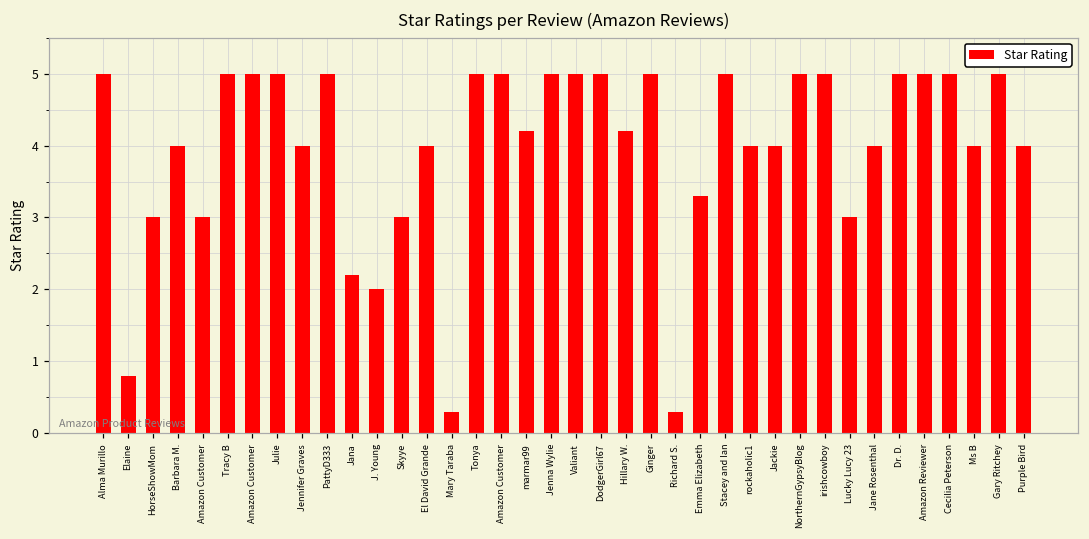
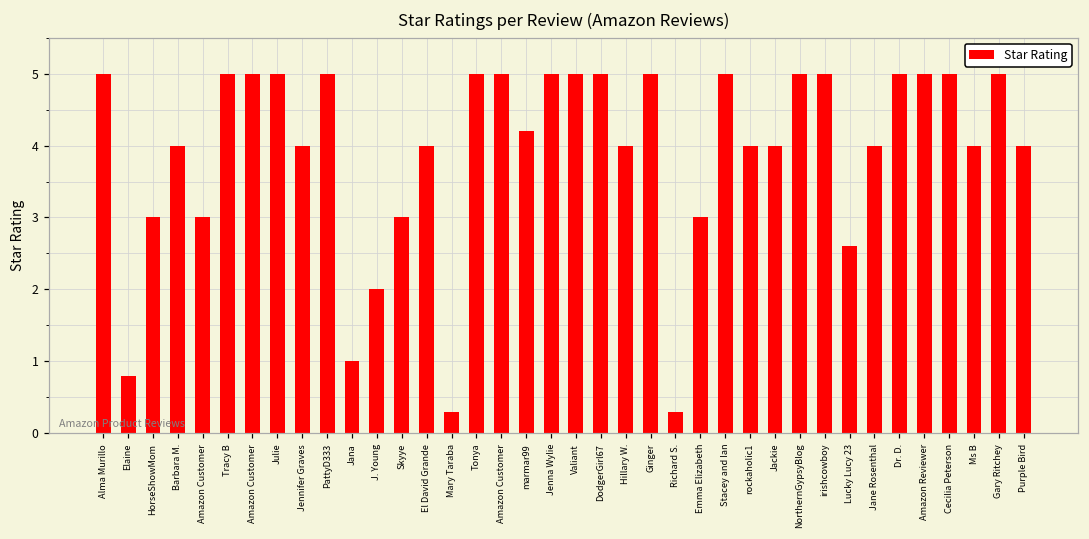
  {
    "Alma Murillo": 5.0,
    "Elaine": 0.8,
    "HorseShowMom": 3.0,
    "Barbara M.": 4.0,
    "Tracy B": 5.0,
    "Julie": 5.0,
    "Jennifer Graves": 4.0,
    "PattyD333": 5.0,
-   "Jana": 2.2,
+   "Jana": 1.0,
    "J. Young": 2.0,
    "Skyye": 3.0,
    "El David Grande": 4.0,
    "Mary Taraba": 0.3,
    "Tonya": 5.0,
    "marmar99": 4.2,
    "Jenna Wylie": 5.0,
    "Valiant": 5.0,
    "DodgerGirl67": 5.0,
-   "Hillary W.": 4.2,
+   "Hillary W.": 4.0,
    "Ginger": 5.0,
    "Richard S.": 0.3,
-   "Emma Elizabeth": 3.3,
+   "Emma Elizabeth": 3.0,
    "Stacey and Ian": 5.0,
    "rockaholic1": 4.0,
    "Jackie": 4.0,
    "NorthernGypsyBlog": 5.0,
    "irishcowboy": 5.0,
-   "Lucky Lucy 23": 3.0,
+   "Lucky Lucy 23": 2.6,
    "Jane Rosenthal": 4.0,
    "Dr. D.": 5.0,
    "Amazon Reviewer": 5.0,
    "Cecilia Peterson": 5.0,
    "Ms B": 4.0,
    "Gary Ritchey": 5.0,
    "Purple Bird": 4.0
  }
